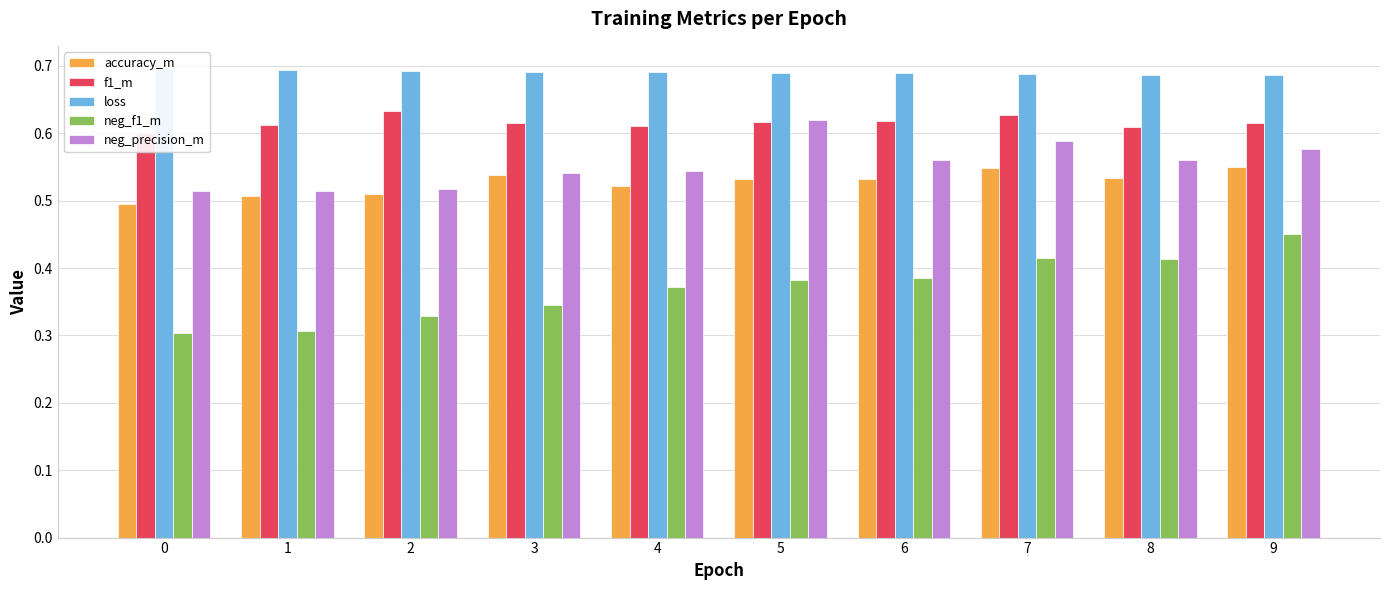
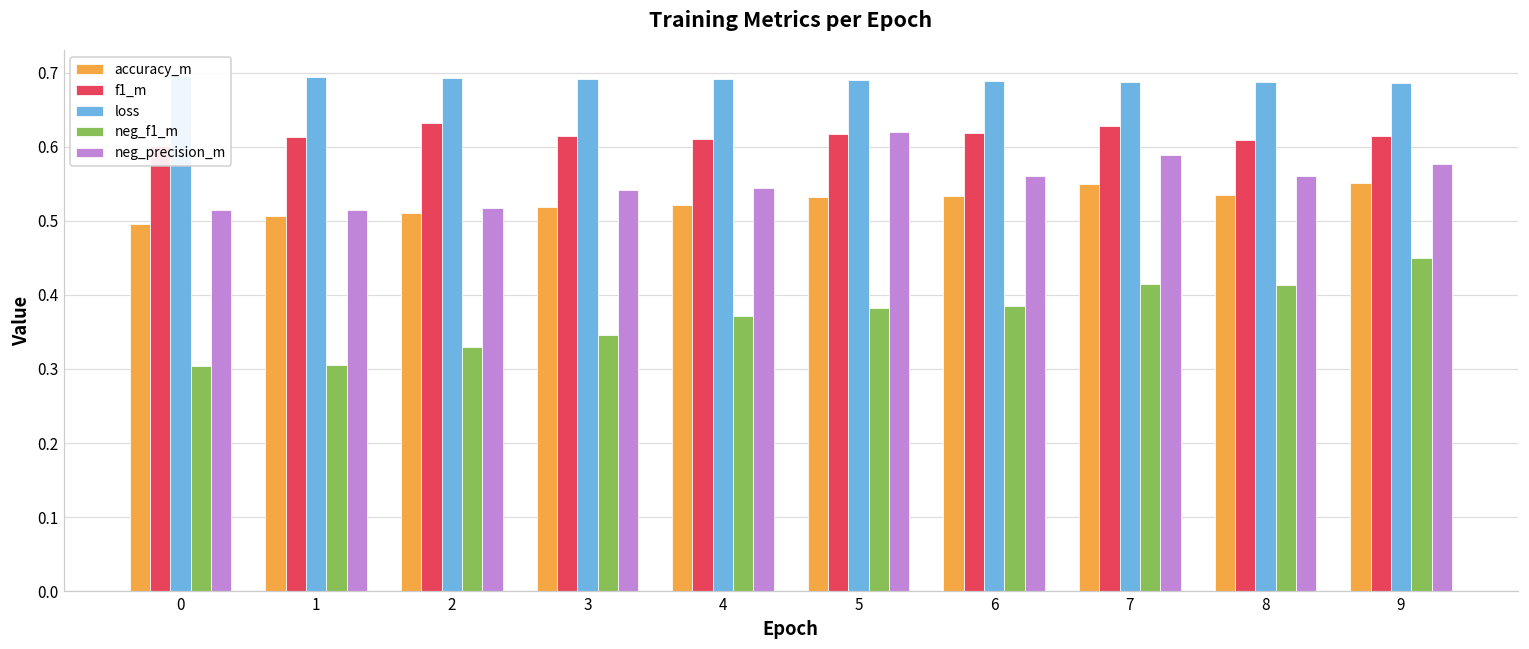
  {
    "accuracy_m": {
      "0": 0.50,
      "1": 0.51,
      "2": 0.51,
-     "3": 0.54,
+     "3": 0.52,
      "4": 0.52,
      "5": 0.53,
      "6": 0.53,
      "7": 0.55,
      "8": 0.53,
      "9": 0.55
    },
    "f1_m": {
      "1": 0.61,
      "2": 0.63,
      "3": 0.62,
      "4": 0.61,
      "5": 0.62,
      "6": 0.62,
      "7": 0.63,
      "8": 0.61,
      "9": 0.61
    },
    "loss": {
      "1": 0.69,
      "2": 0.69,
      "3": 0.69,
      "4": 0.69,
      "5": 0.69,
      "6": 0.69,
      "7": 0.69,
      "8": 0.69,
      "9": 0.69
    },
    "neg_f1_m": {
      "0": 0.30,
      "1": 0.31,
      "2": 0.33,
      "3": 0.35,
      "4": 0.37,
      "5": 0.38,
      "6": 0.38,
      "7": 0.42,
      "8": 0.41,
      "9": 0.45
    },
    "neg_precision_m": {
      "0": 0.51,
      "1": 0.51,
      "2": 0.52,
      "3": 0.54,
      "4": 0.54,
      "5": 0.62,
      "6": 0.56,
      "7": 0.59,
      "8": 0.56,
      "9": 0.58
    }
  }
